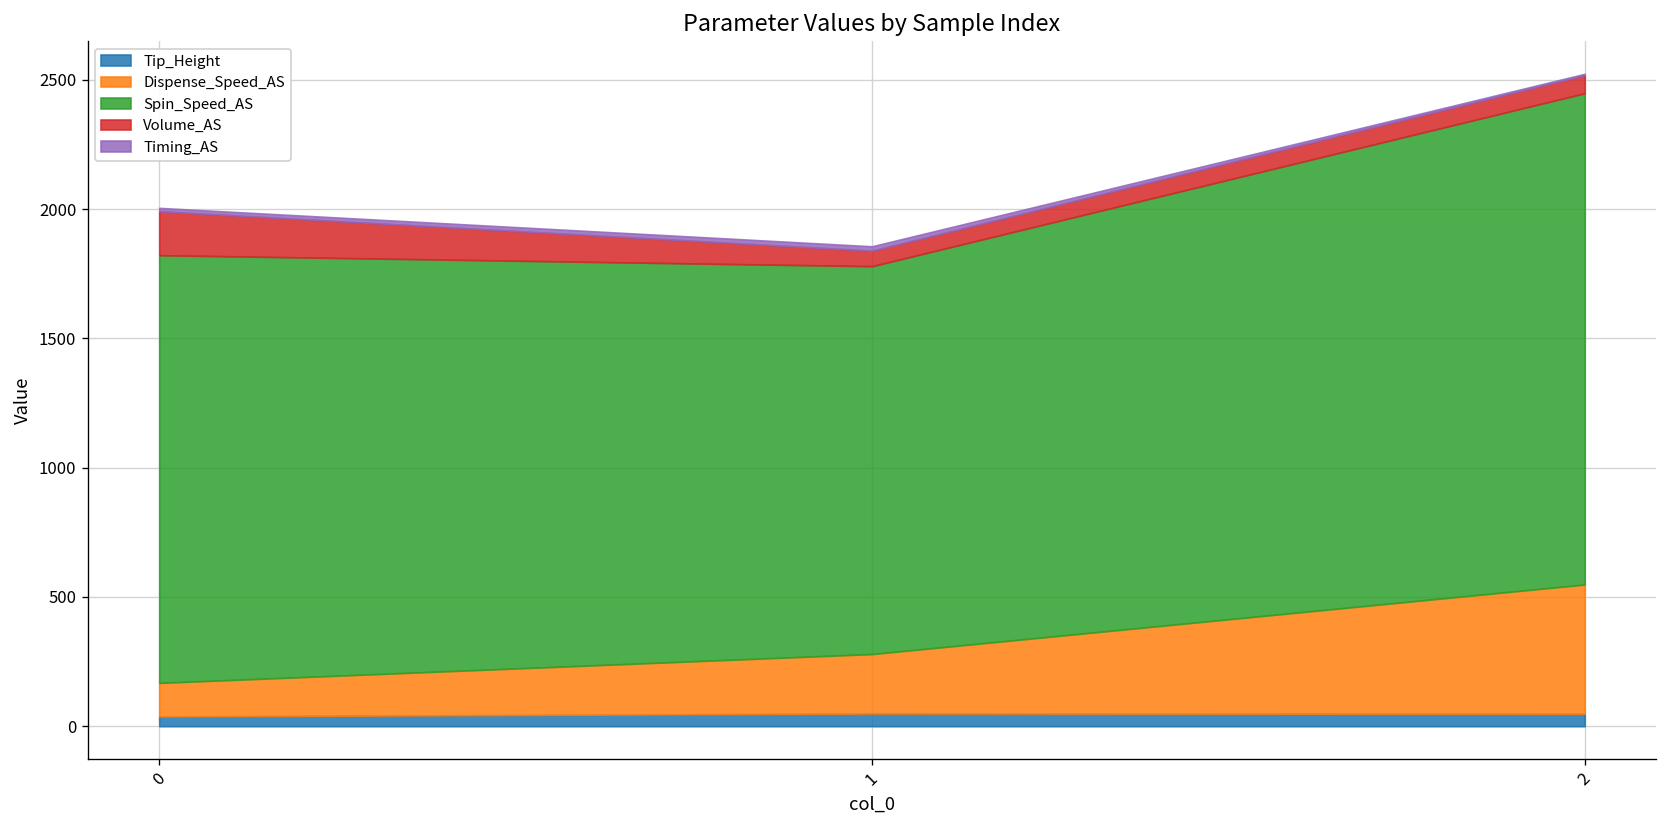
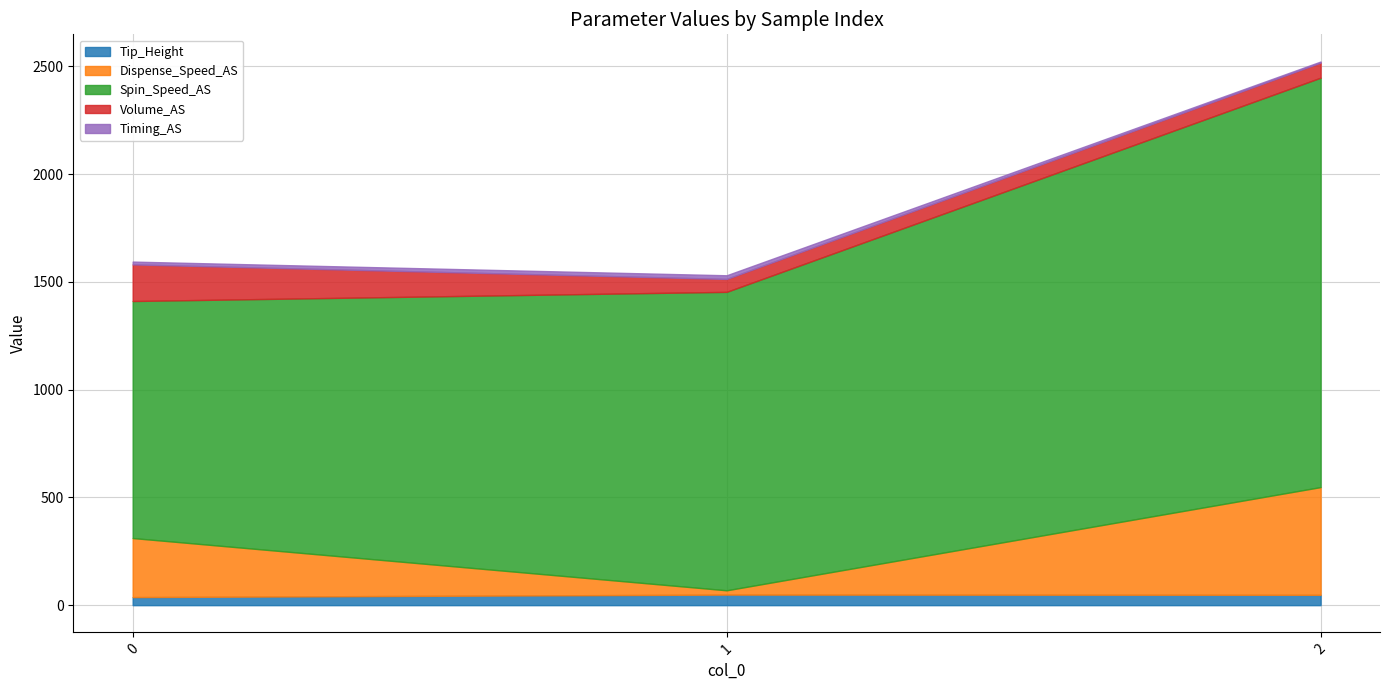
  {
    "Tip_Height": {
      "0": 40,
      "1": 50,
      "2": 50
    },
    "Dispense_Speed_AS": {
-     "0": 130,
-     "1": 230,
+     "0": 270,
+     "1": 20,
      "2": 500
    },
    "Spin_Speed_AS": {
-     "0": 1650,
-     "1": 1500,
+     "0": 1100,
+     "1": 1390,
      "2": 1900
    },
    "Volume_AS": {
      "0": 170,
      "1": 60
    },
    "Timing_AS": {
      "0": 10,
      "1": 20
    }
  }
